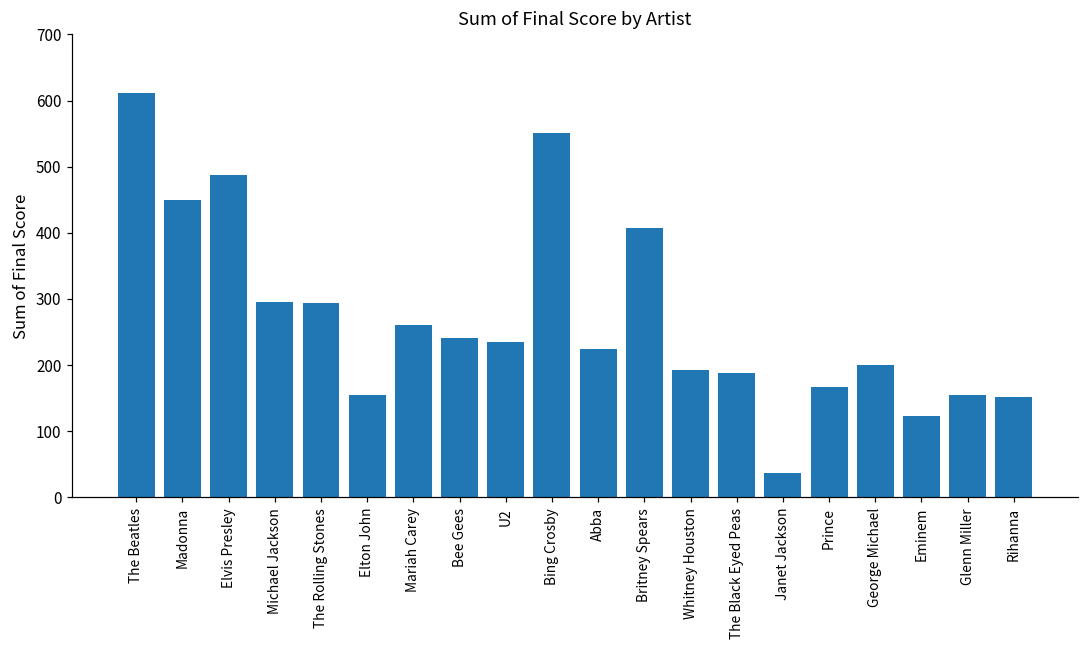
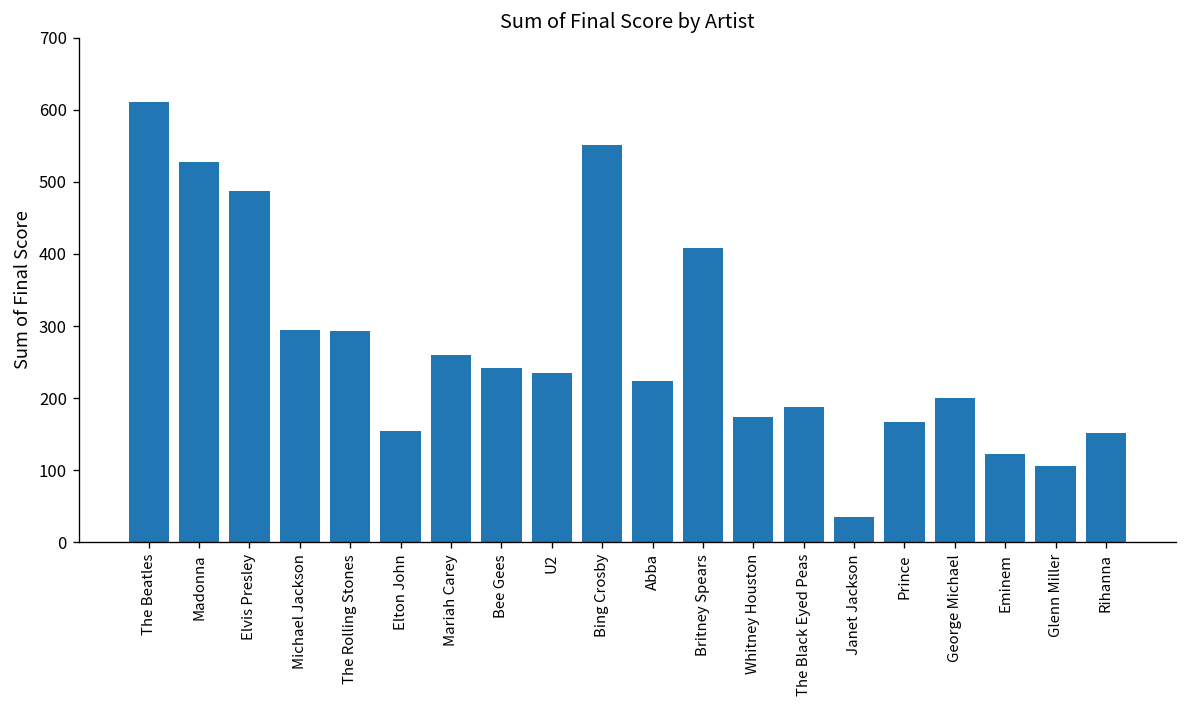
  {
    "The Beatles": 610,
-   "Madonna": 450,
+   "Madonna": 530,
    "Elvis Presley": 490,
    "Michael Jackson": 290,
    "The Rolling Stones": 290,
    "Elton John": 150,
    "Mariah Carey": 260,
    "Bee Gees": 240,
    "U2": 230,
    "Bing Crosby": 550,
    "Abba": 220,
    "Britney Spears": 410,
-   "Whitney Houston": 190,
+   "Whitney Houston": 170,
    "The Black Eyed Peas": 190,
    "Janet Jackson": 40,
    "Prince": 170,
    "George Michael": 200,
    "Eminem": 120,
-   "Glenn Miller": 160,
+   "Glenn Miller": 110,
    "Rihanna": 150
  }
